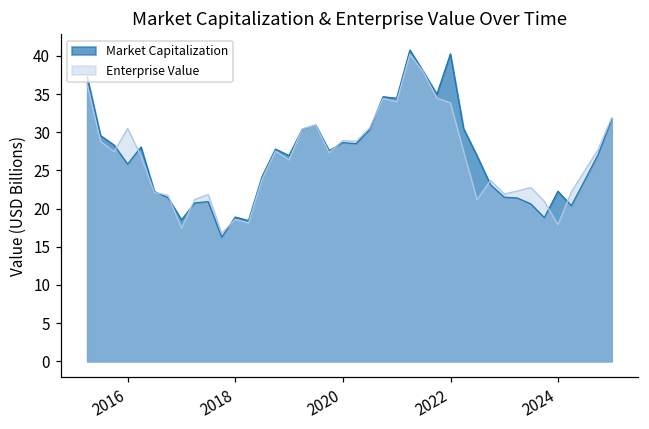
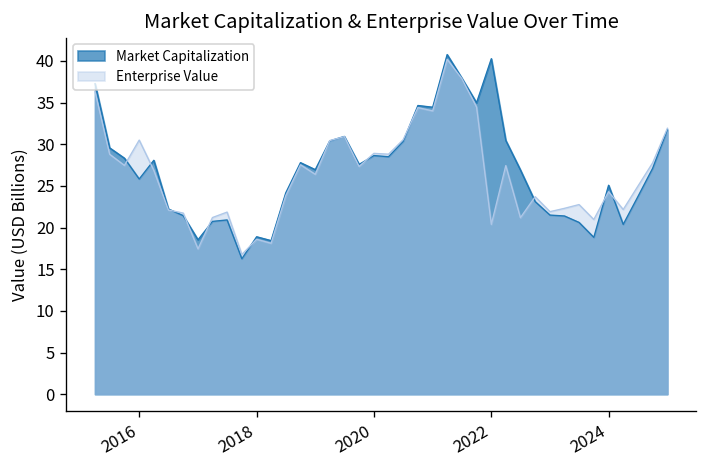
  {
    "Market Capitalization": {
      "2016": 26,
      "2022": 40,
-     "2024": 22
+     "2024": 25
    },
    "Enterprise Value": {
      "2016": 31,
-     "2022": 34,
-     "2024": 18
+     "2022": 20,
+     "2024": 24
    }
  }
